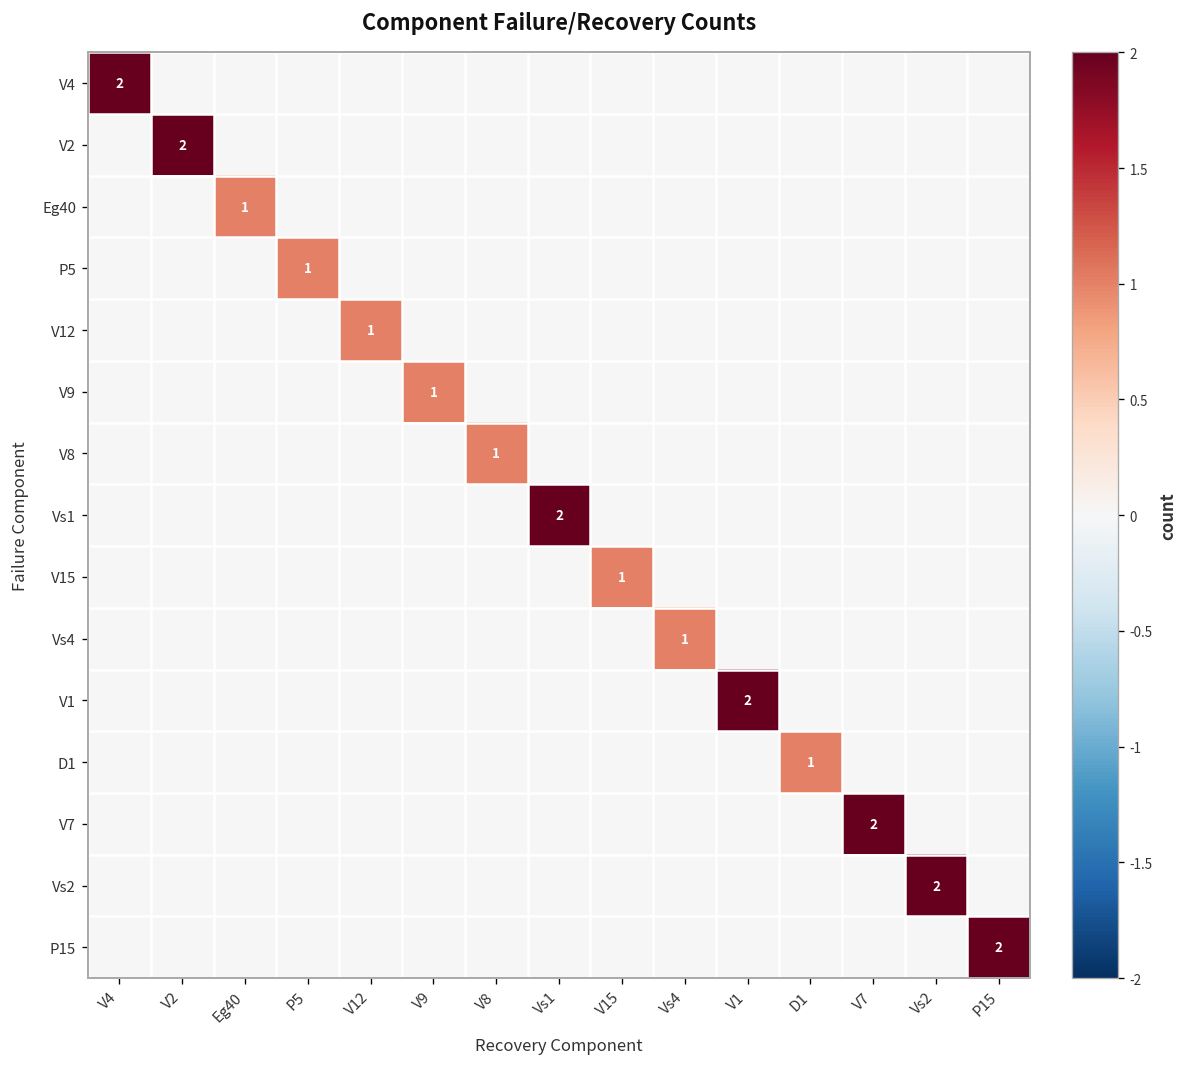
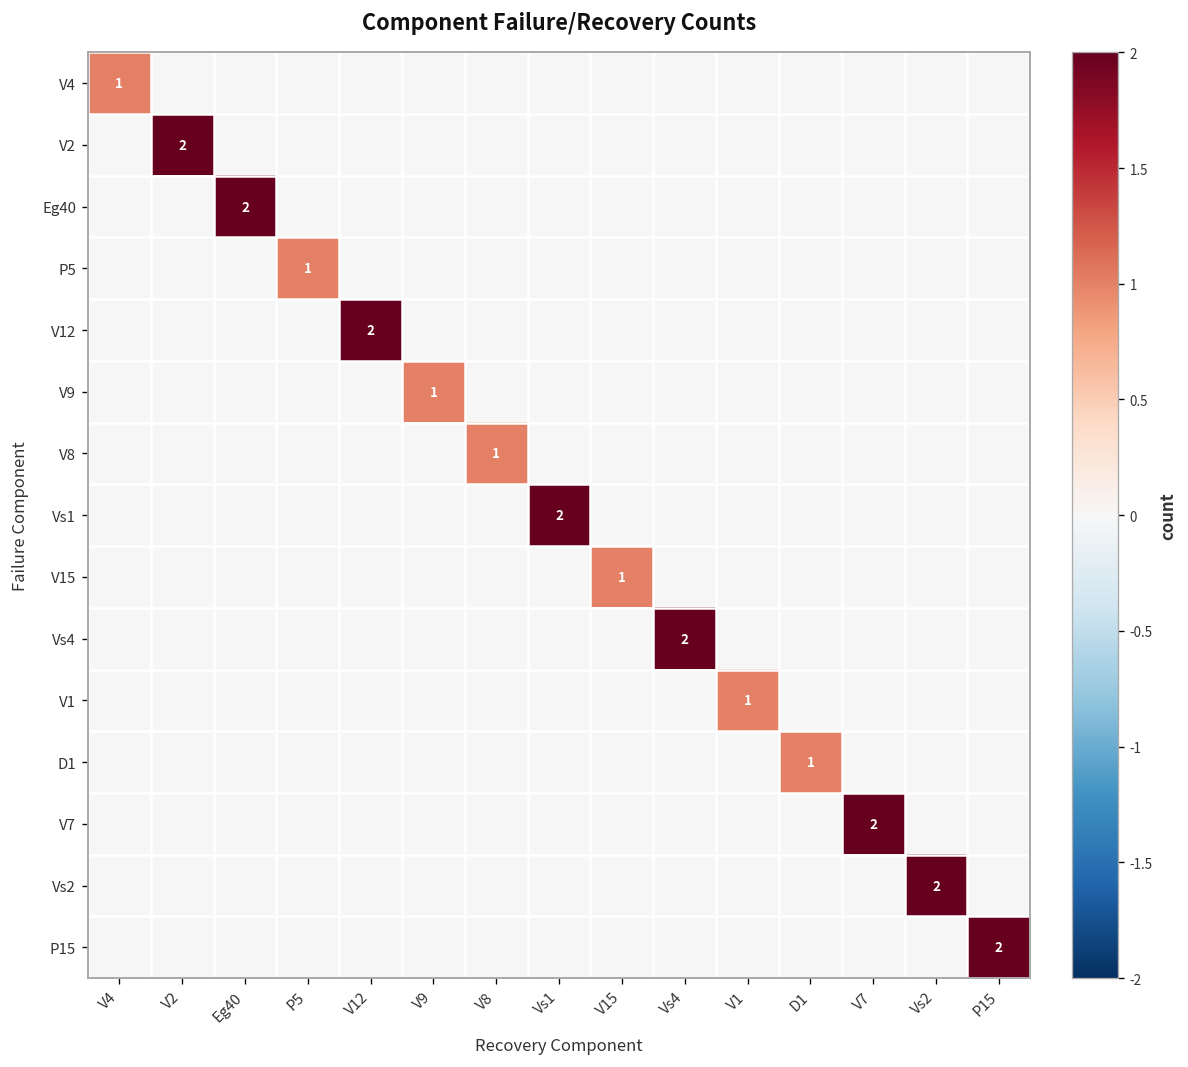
  {
    "V4": {
-     "V4": 2
+     "V4": 1
    },
    "V2": {
      "V2": 2
    },
    "Eg40": {
-     "Eg40": 1
+     "Eg40": 2
    },
    "P5": {
      "P5": 1
    },
    "V12": {
-     "V12": 1
+     "V12": 2
    },
    "V9": {
      "V9": 1
    },
    "V8": {
      "V8": 1
    },
    "Vs1": {
      "Vs1": 2
    },
    "V15": {
      "V15": 1
    },
    "Vs4": {
-     "Vs4": 1
+     "Vs4": 2
    },
    "V1": {
-     "V1": 2
+     "V1": 1
    },
    "D1": {
      "D1": 1
    },
    "V7": {
      "V7": 2
    },
    "Vs2": {
      "Vs2": 2
    },
    "P15": {
      "P15": 2
    }
  }
